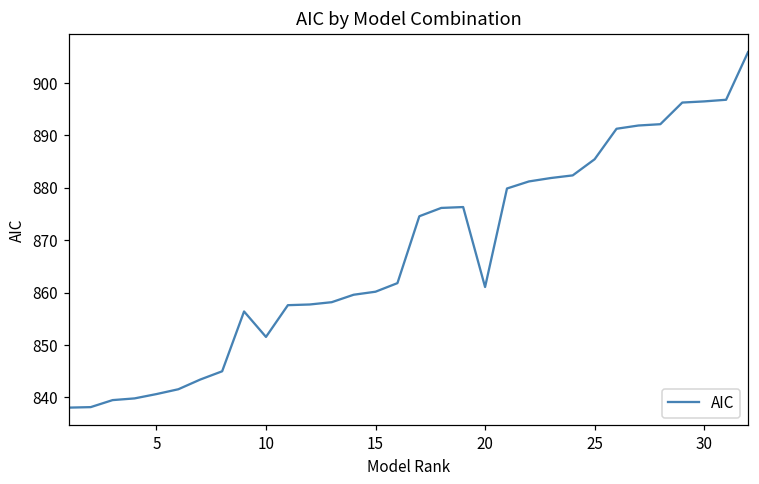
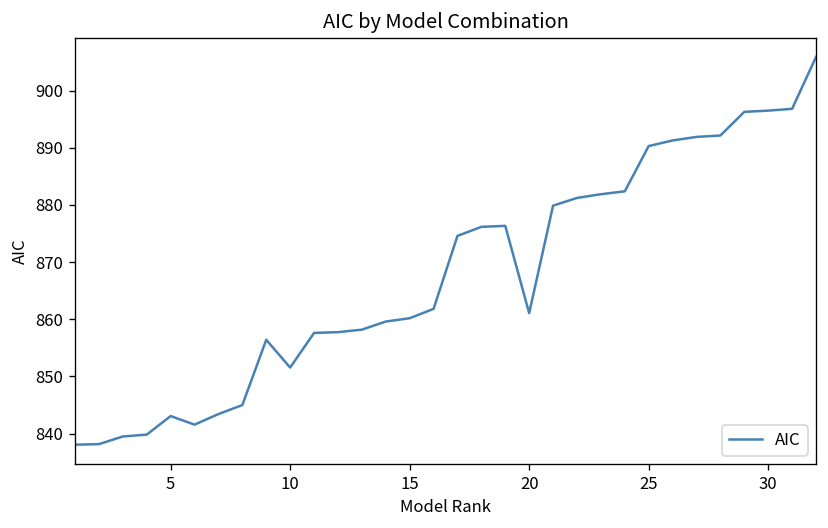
  {
-   "5": 841,
+   "5": 843,
    "10": 852,
    "15": 860,
    "20": 861,
-   "25": 885,
+   "25": 890,
    "30": 896
  }
